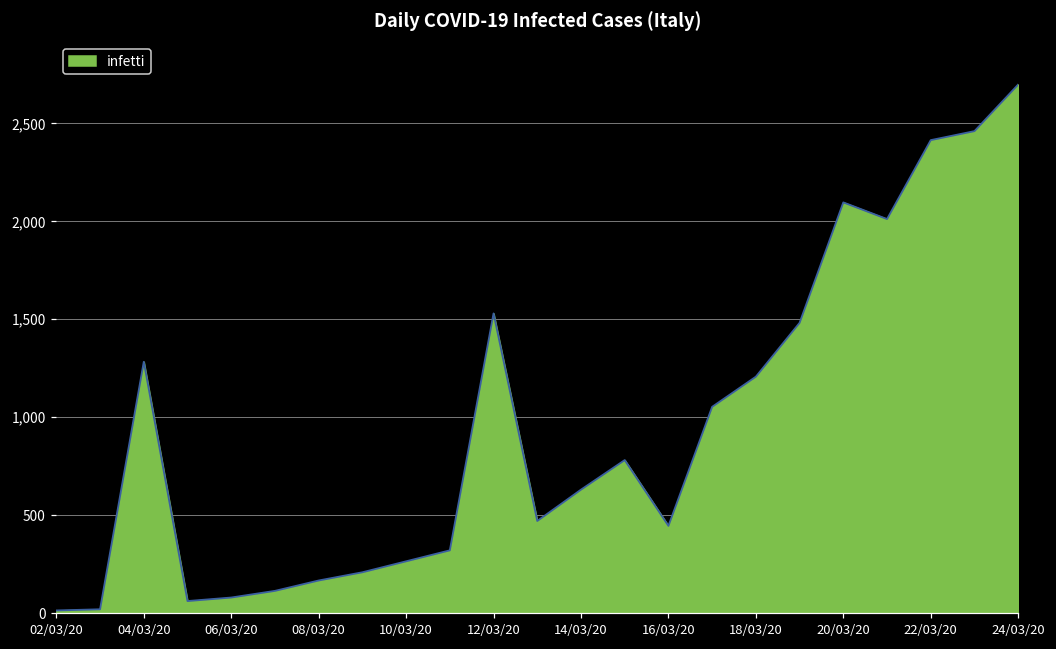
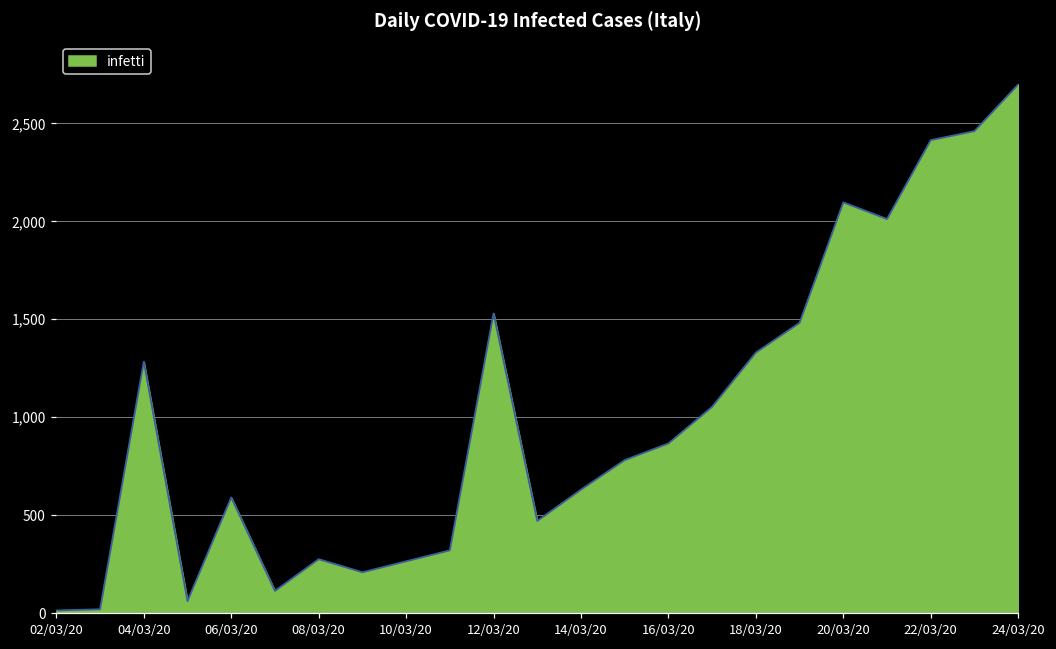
  {
    "02/03/20": "10",
    "04/03/20": "1,280",
-   "06/03/20": "80",
-   "08/03/20": "170",
+   "06/03/20": "590",
+   "08/03/20": "280",
    "10/03/20": "260",
    "12/03/20": "1,530",
    "14/03/20": "630",
-   "16/03/20": "450",
-   "18/03/20": "1,210",
+   "16/03/20": "870",
+   "18/03/20": "1,330",
    "20/03/20": "2,100",
    "22/03/20": "2,420",
    "24/03/20": "2,700"
  }
